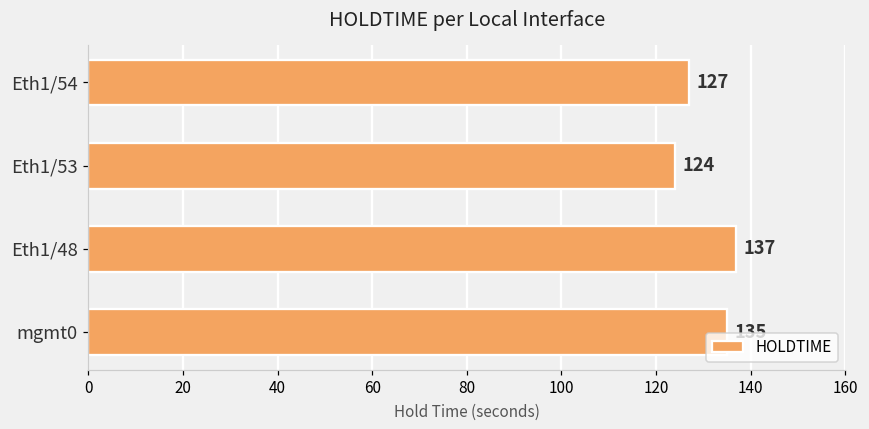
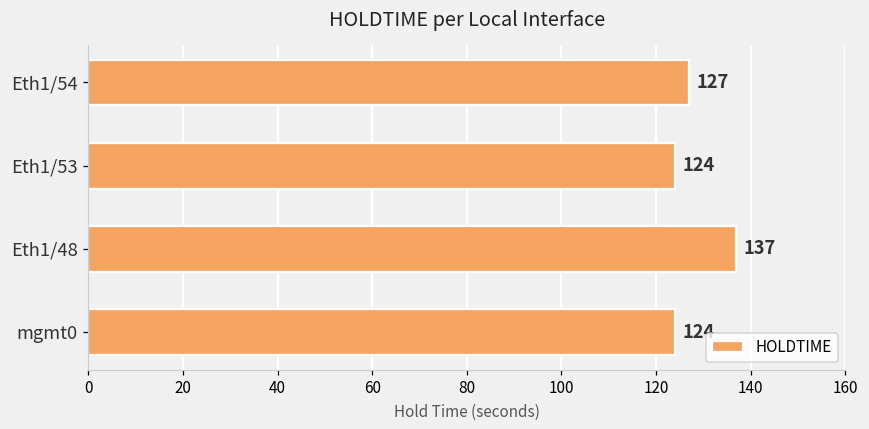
  {
-   "mgmt0": 135
+   "mgmt0": 124
  }
